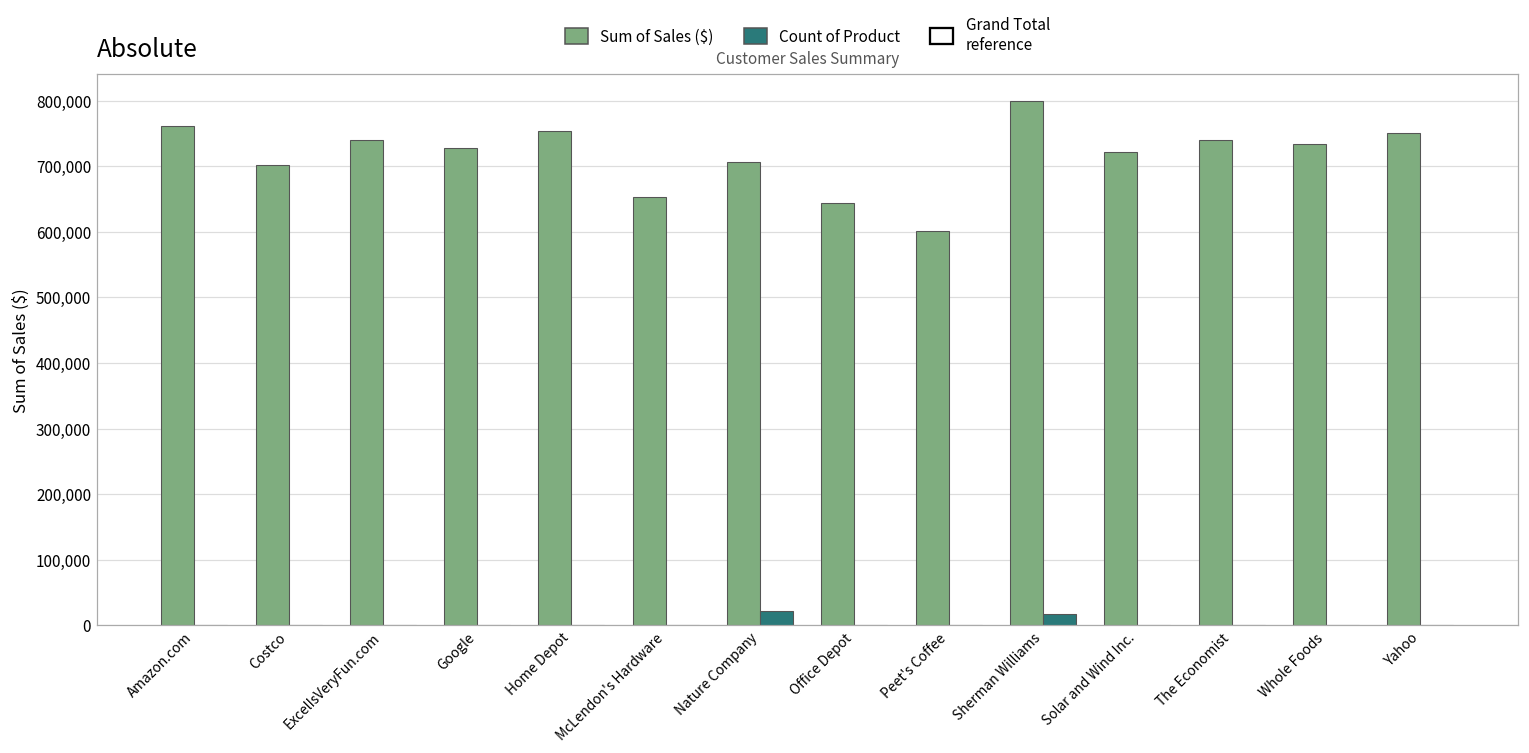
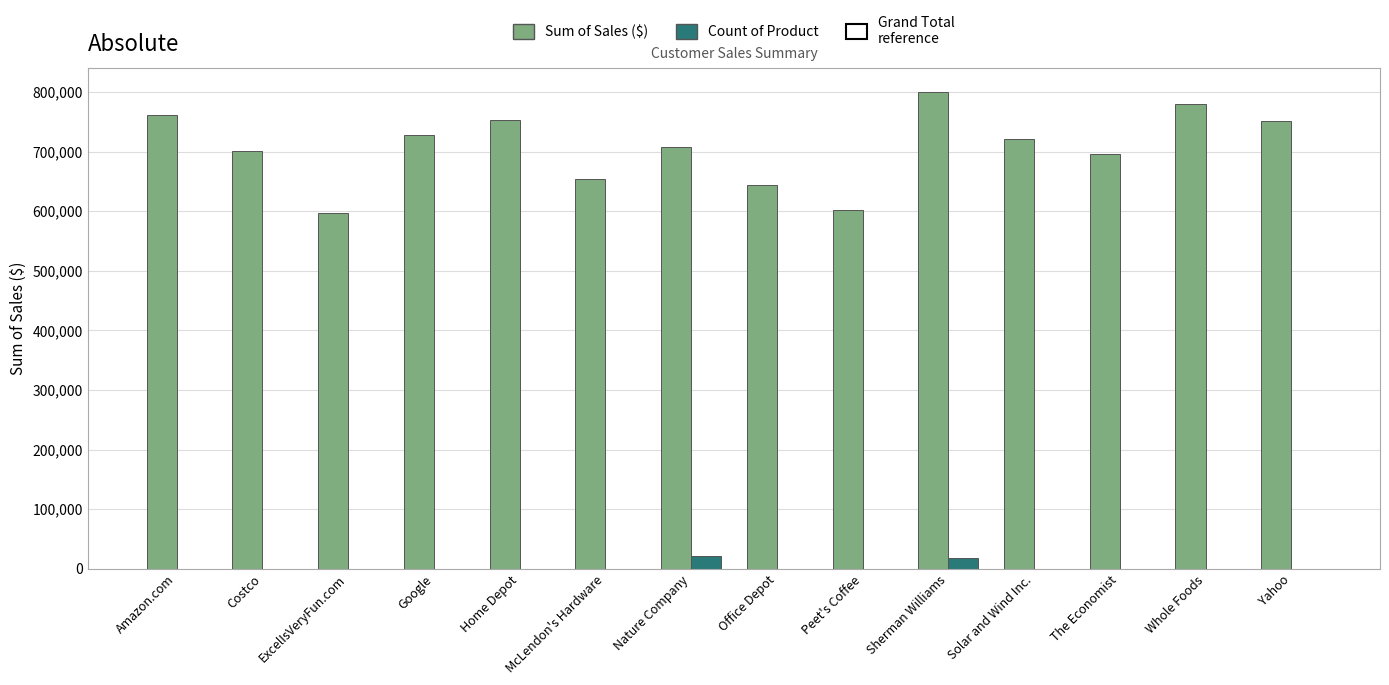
  {
    "Sum of Sales ($)": {
      "Amazon.com": "760,000",
      "Costco": "700,000",
-     "ExcelIsVeryFun.com": "740,000",
+     "ExcelIsVeryFun.com": "600,000",
      "Google": "730,000",
      "Home Depot": "750,000",
      "McLendon's Hardware": "650,000",
      "Nature Company": "710,000",
      "Office Depot": "640,000",
      "Peet's Coffee": "600,000",
      "Sherman Williams": "800,000",
      "Solar and Wind Inc.": "720,000",
-     "The Economist": "740,000",
-     "Whole Foods": "730,000",
+     "The Economist": "700,000",
+     "Whole Foods": "780,000",
      "Yahoo": "750,000"
    },
    "Count of Product": {
      "Nature Company": "20,000",
      "Sherman Williams": "20,000"
    }
  }
